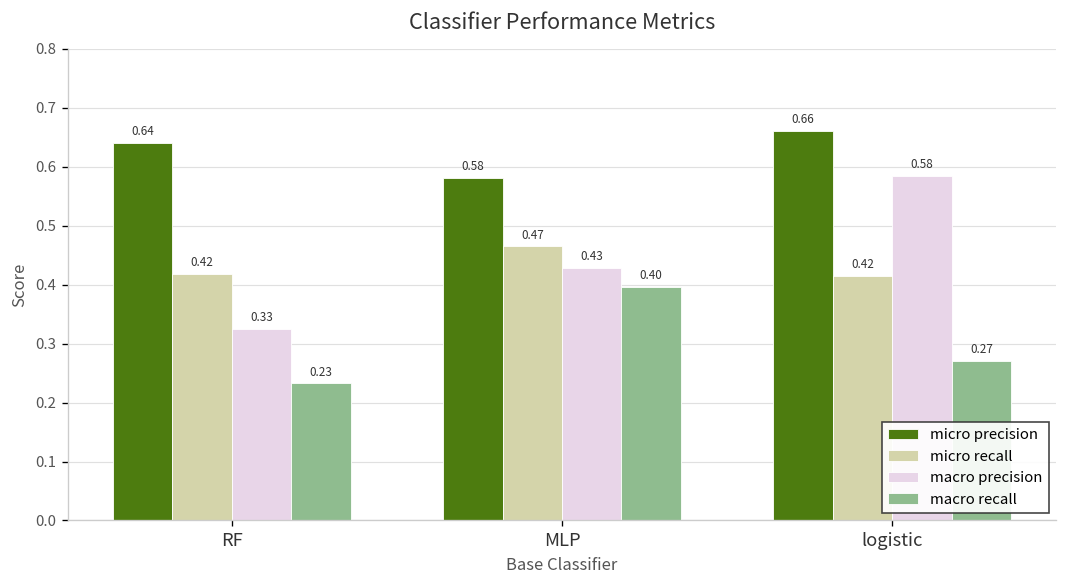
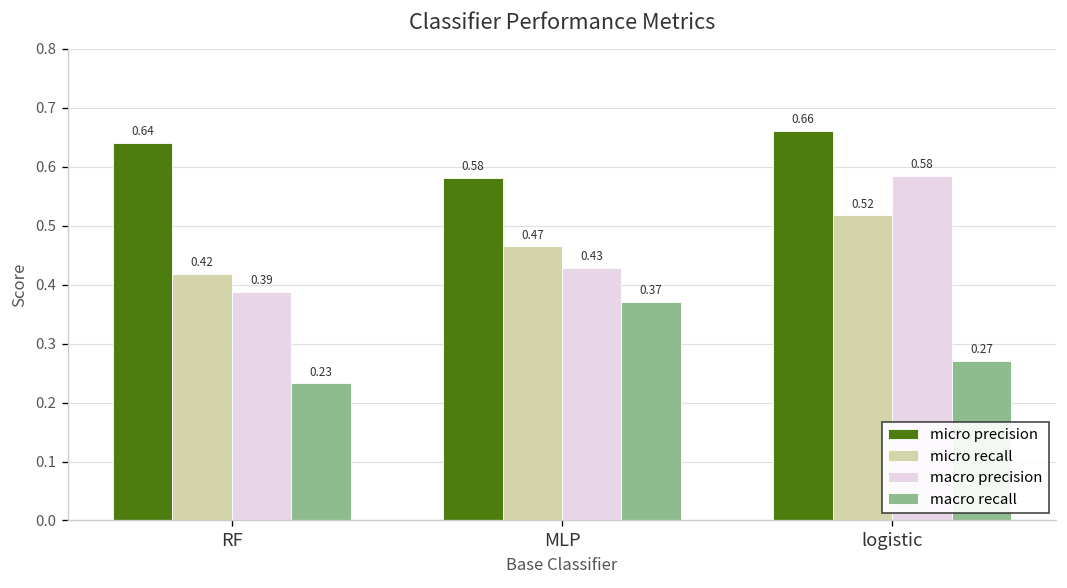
  {
    "micro precision": {
      "RF": 0.64,
      "MLP": 0.58,
      "logistic": 0.66
    },
    "micro recall": {
      "RF": 0.42,
      "MLP": 0.47,
-     "logistic": 0.42
+     "logistic": 0.52
    },
    "macro precision": {
-     "RF": 0.33,
+     "RF": 0.39,
      "MLP": 0.43,
      "logistic": 0.58
    },
    "macro recall": {
      "RF": 0.23,
-     "MLP": 0.40,
+     "MLP": 0.37,
      "logistic": 0.27
    }
  }
